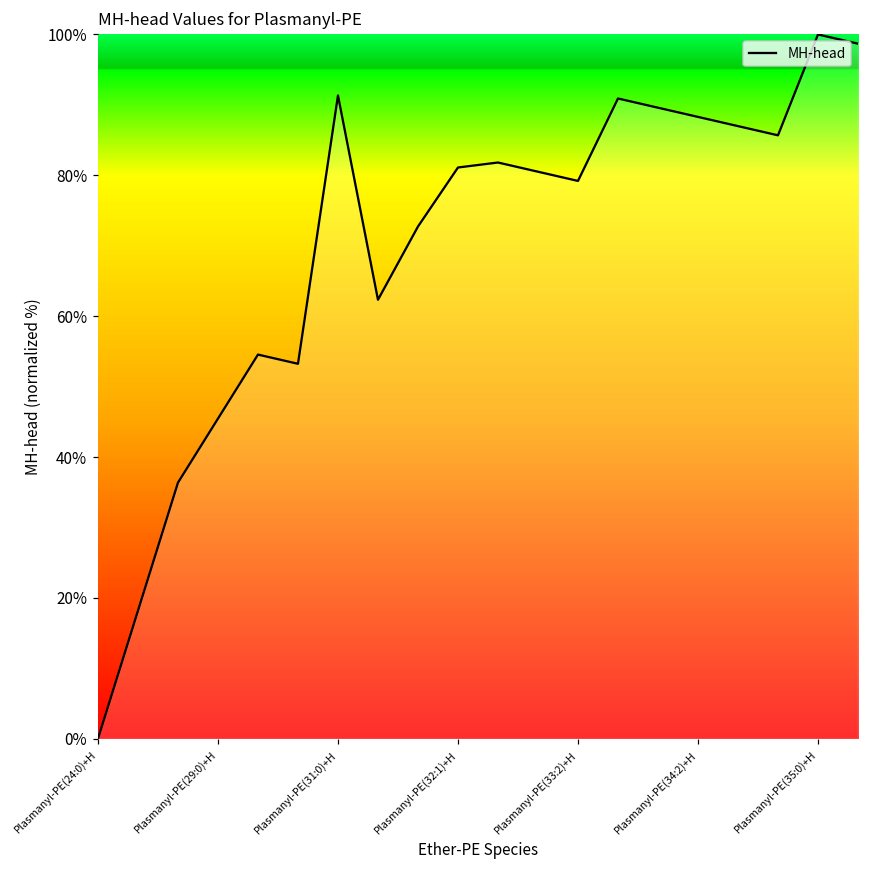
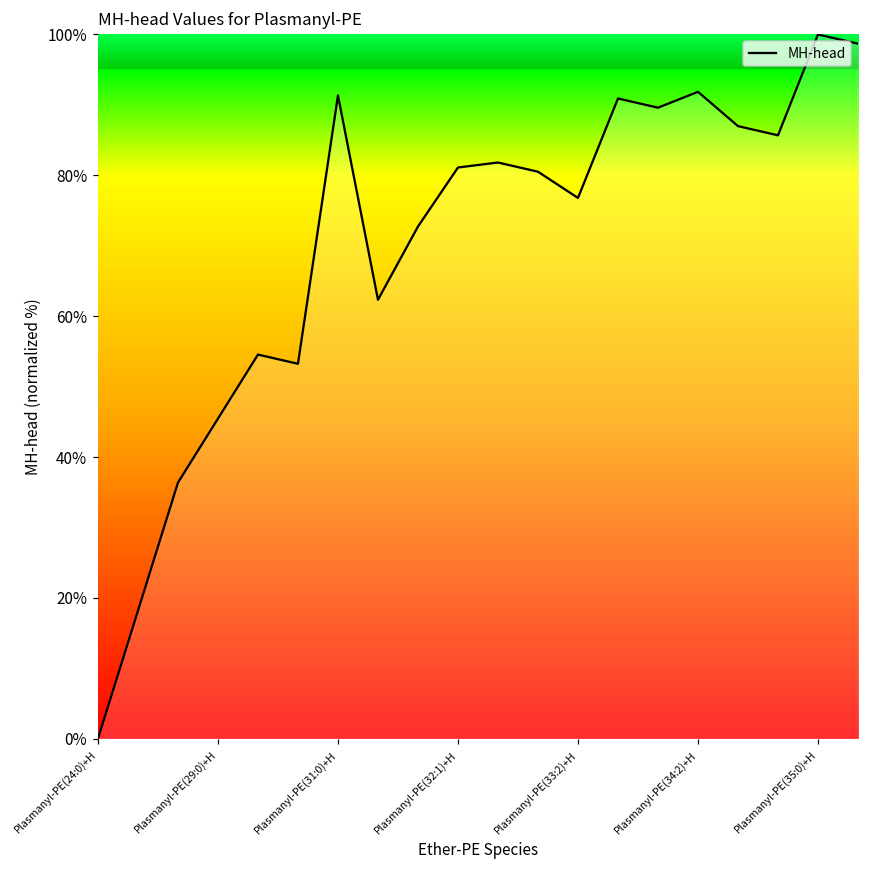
  {
    "Plasmanyl-PE(24:0)+H": "0%",
    "Plasmanyl-PE(29:0)+H": "45%",
    "Plasmanyl-PE(31:0)+H": "91%",
    "Plasmanyl-PE(32:1)+H": "81%",
-   "Plasmanyl-PE(33:2)+H": "79%",
-   "Plasmanyl-PE(34:2)+H": "88%",
+   "Plasmanyl-PE(33:2)+H": "77%",
+   "Plasmanyl-PE(34:2)+H": "92%",
    "Plasmanyl-PE(35:0)+H": "100%"
  }
